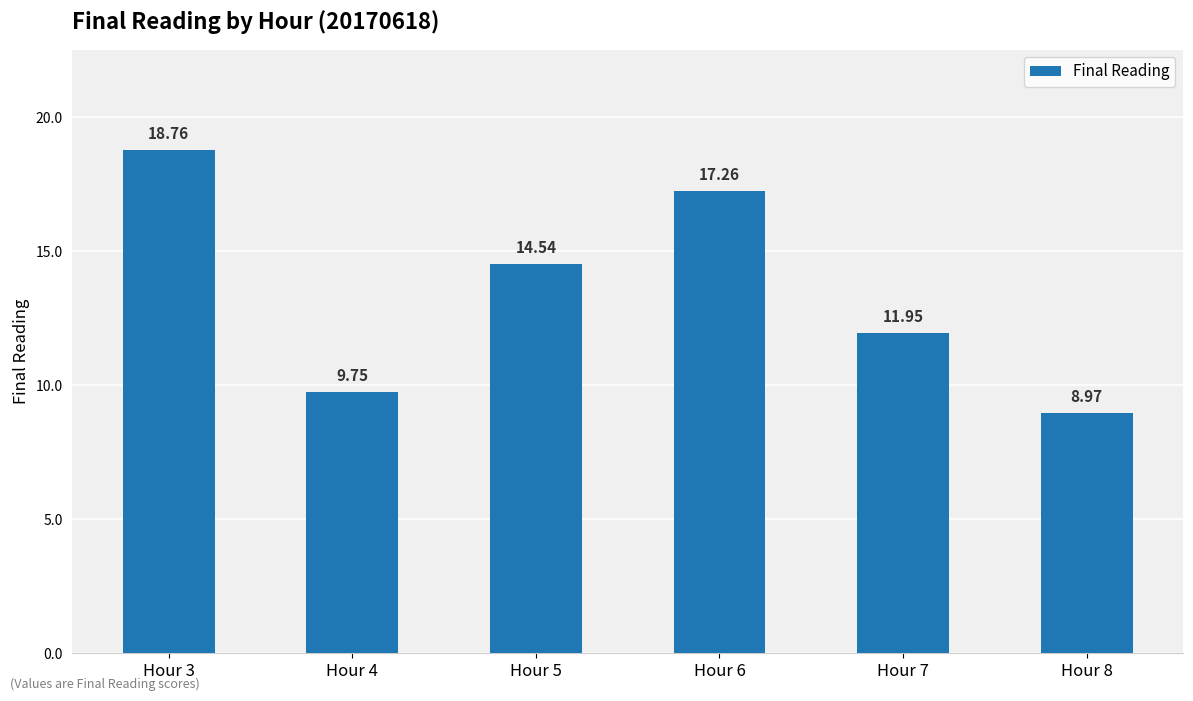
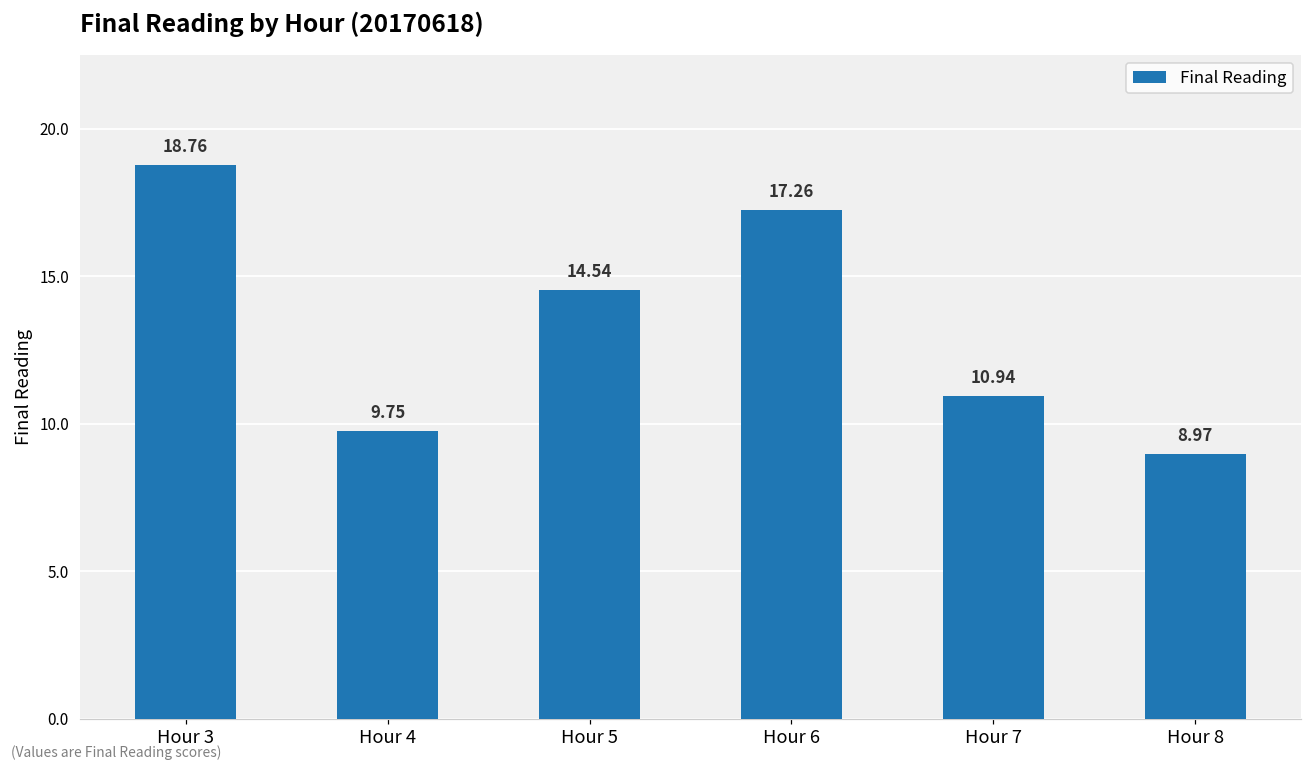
  {
    "Hour 3": 18.76,
    "Hour 4": 9.75,
    "Hour 5": 14.54,
    "Hour 6": 17.26,
-   "Hour 7": 11.95,
+   "Hour 7": 10.94,
    "Hour 8": 8.97
  }
